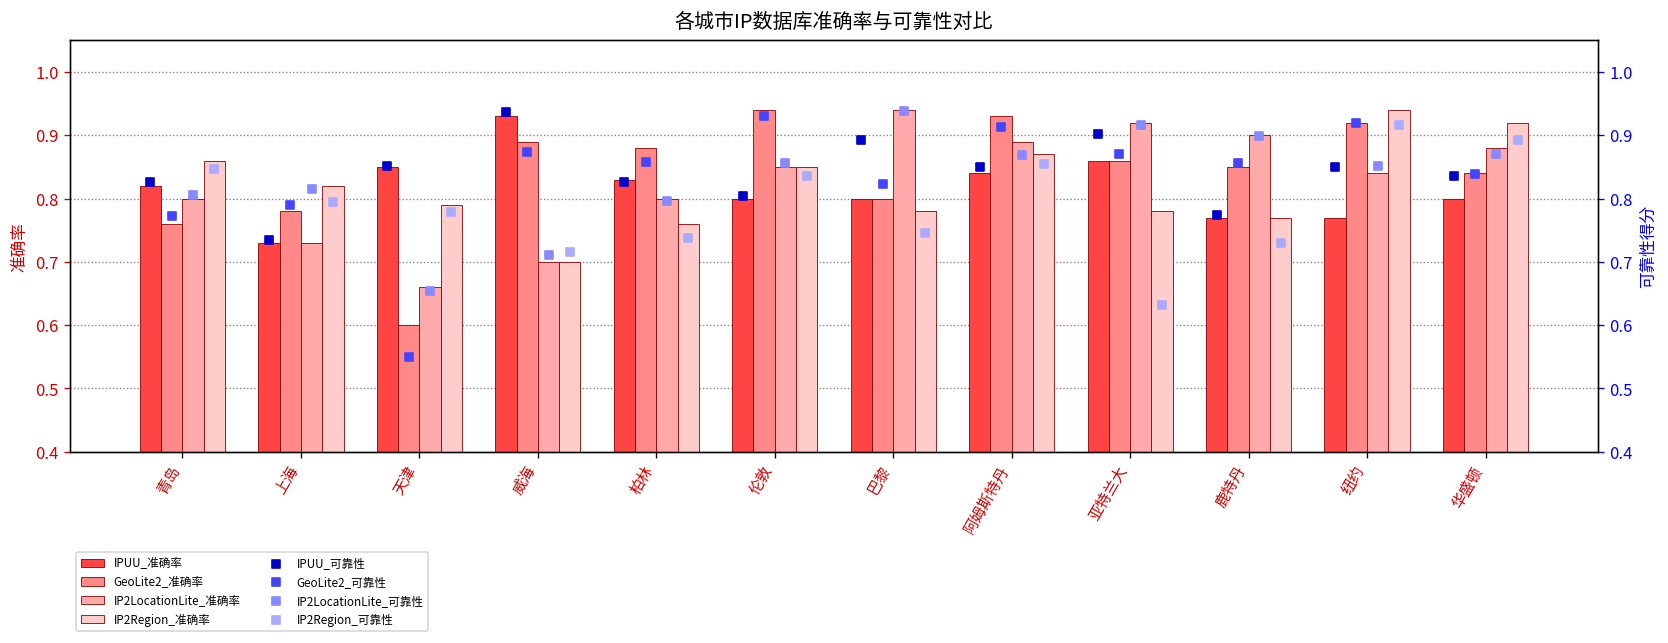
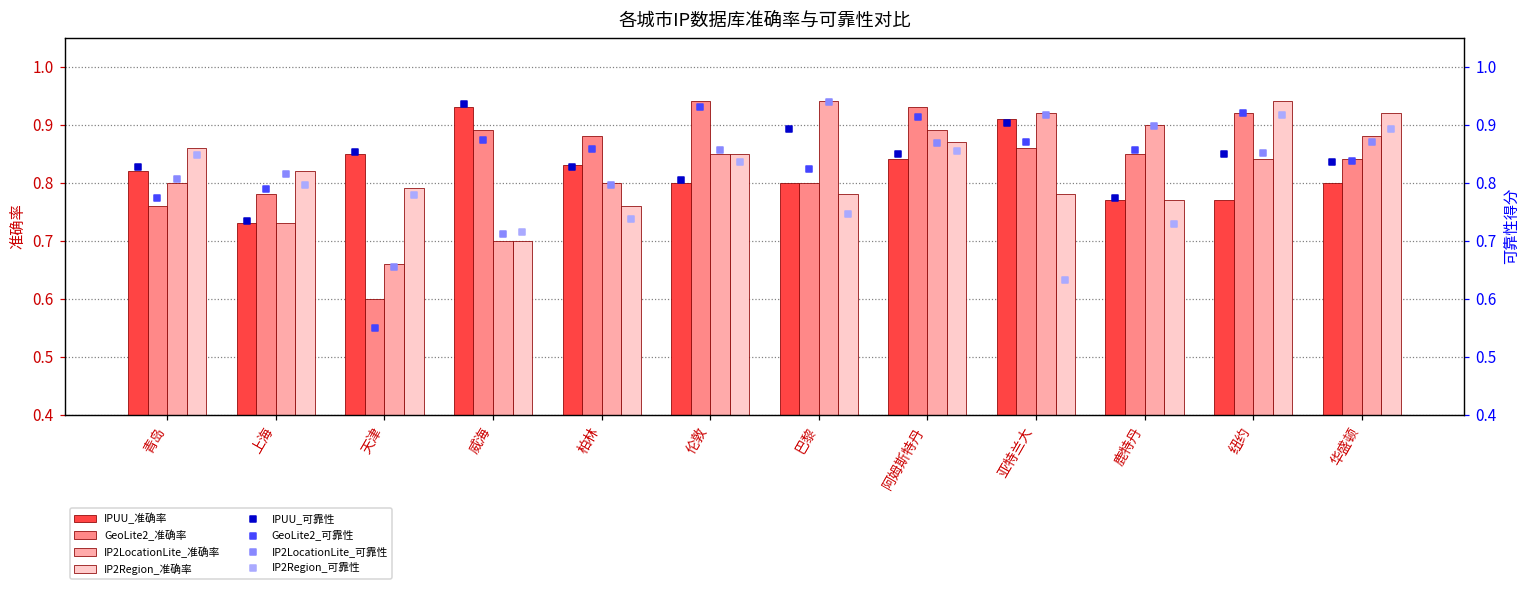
  {
    "IPUU_准确率": {
      "青岛": 0.82,
      "上海": 0.73,
      "天津": 0.85,
      "威海": 0.93,
      "柏林": 0.83,
      "伦敦": 0.80,
      "巴黎": 0.80,
      "阿姆斯特丹": 0.84,
-     "亚特兰大": 0.86,
+     "亚特兰大": 0.91,
      "鹿特丹": 0.77,
      "纽约": 0.77,
      "华盛顿": 0.80
    }
  }
